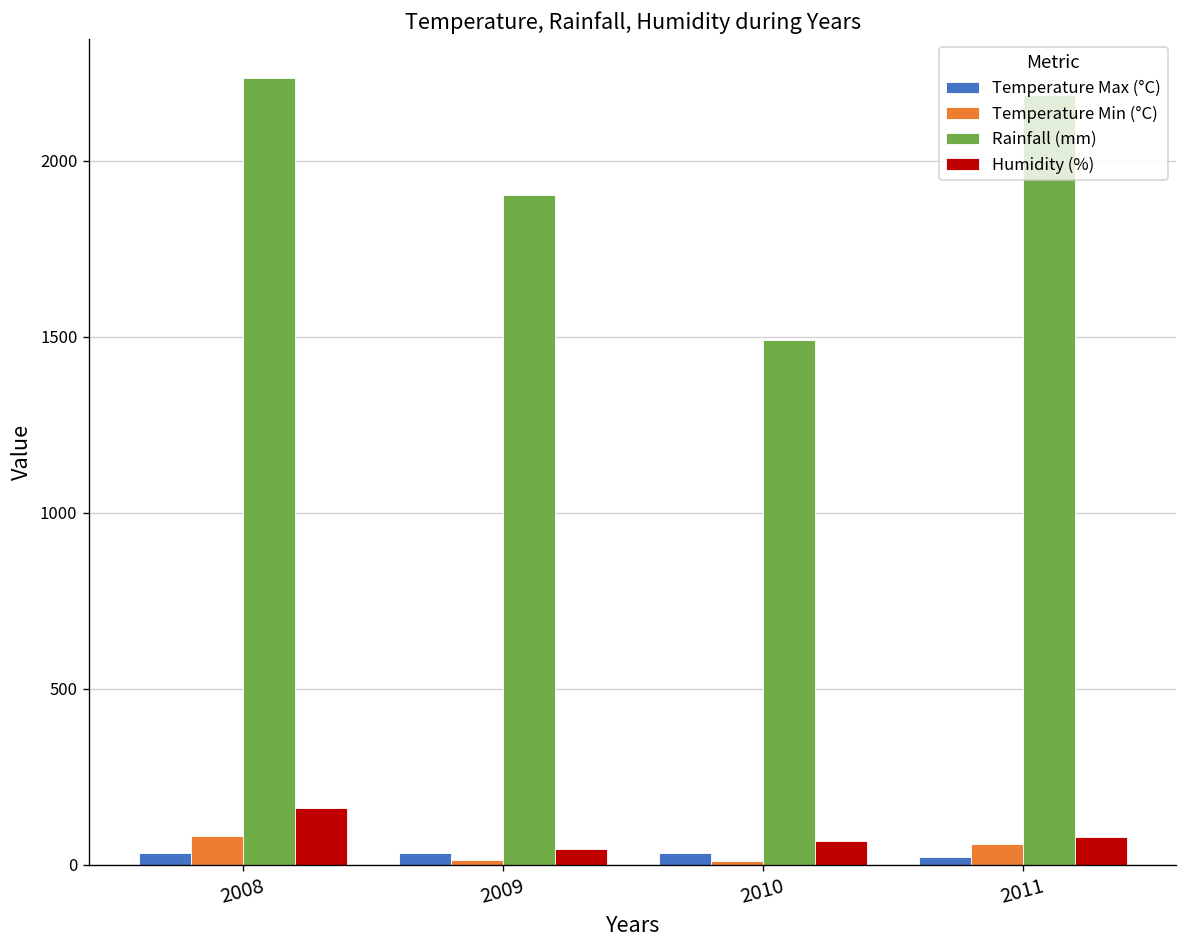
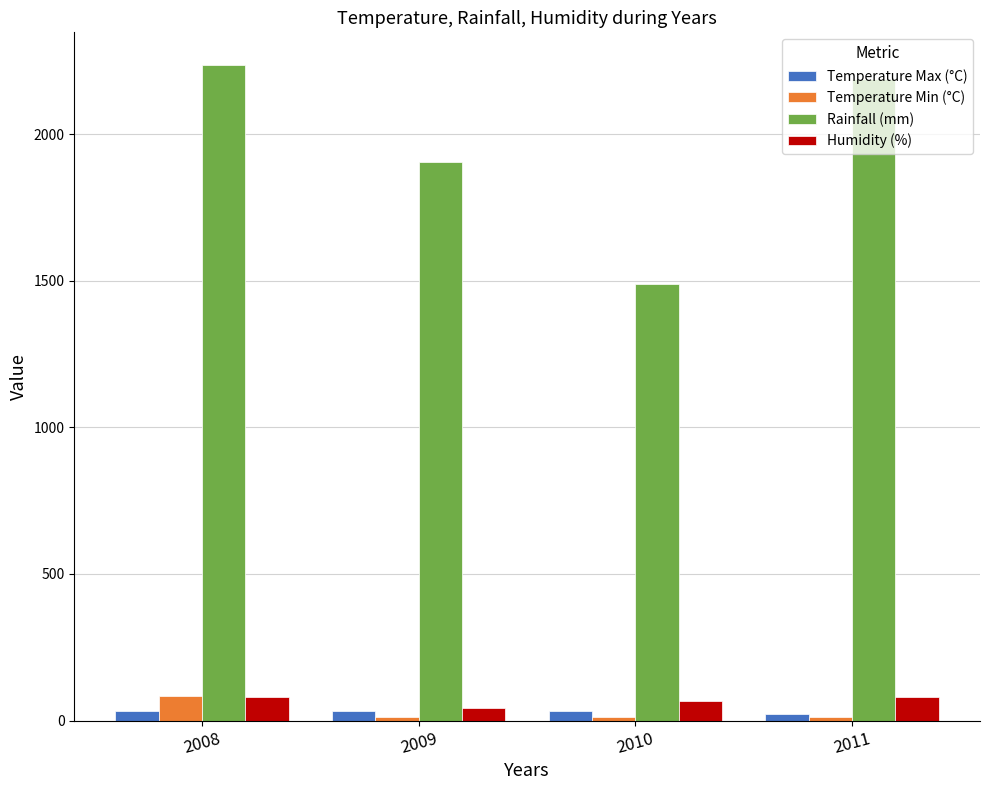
  {
    "Temperature Max (°C)": {
      "2008": 30,
      "2009": 30,
      "2010": 30,
      "2011": 20
    },
    "Temperature Min (°C)": {
      "2008": 80,
      "2009": 10,
      "2010": 10,
-     "2011": 60
+     "2011": 10
    },
    "Rainfall (mm)": {
      "2008": 2240,
      "2009": 1900,
      "2010": 1490
    },
    "Humidity (%)": {
-     "2008": 160,
+     "2008": 80,
      "2009": 40,
      "2010": 70,
      "2011": 80
    }
  }
